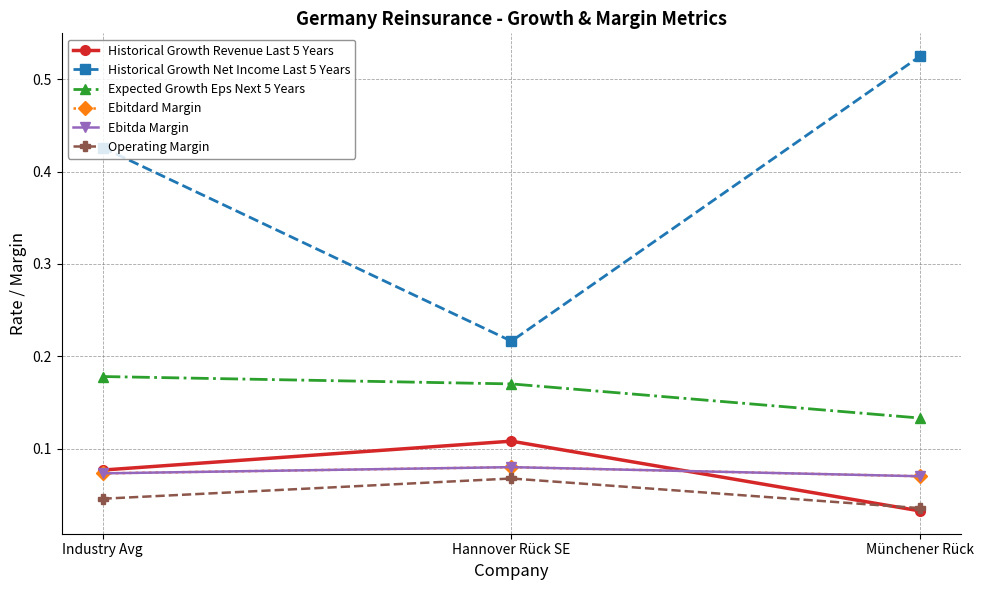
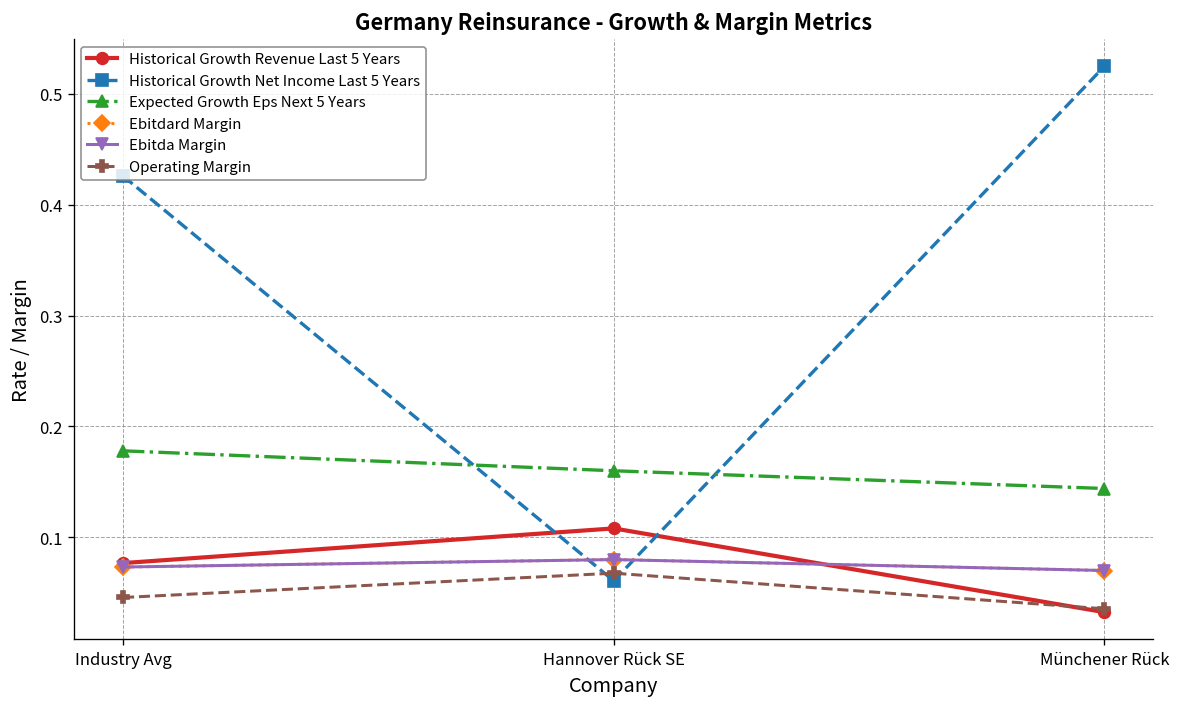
  {
    "Historical Growth Revenue Last 5 Years": {
      "Industry Avg": 0.08,
      "Hannover Rück SE": 0.11,
      "Münchener Rück": 0.03
    },
    "Historical Growth Net Income Last 5 Years": {
-     "Hannover Rück SE": 0.22,
+     "Hannover Rück SE": 0.06,
      "Münchener Rück": 0.53
    },
    "Expected Growth Eps Next 5 Years": {
      "Industry Avg": 0.18,
-     "Hannover Rück SE": 0.17,
-     "Münchener Rück": 0.13
+     "Hannover Rück SE": 0.16,
+     "Münchener Rück": 0.14
    },
    "Ebitda Margin": {
      "Industry Avg": 0.07,
      "Hannover Rück SE": 0.08,
      "Münchener Rück": 0.07
    },
    "Operating Margin": {
      "Industry Avg": 0.05,
      "Hannover Rück SE": 0.07,
      "Münchener Rück": 0.04
    }
  }
